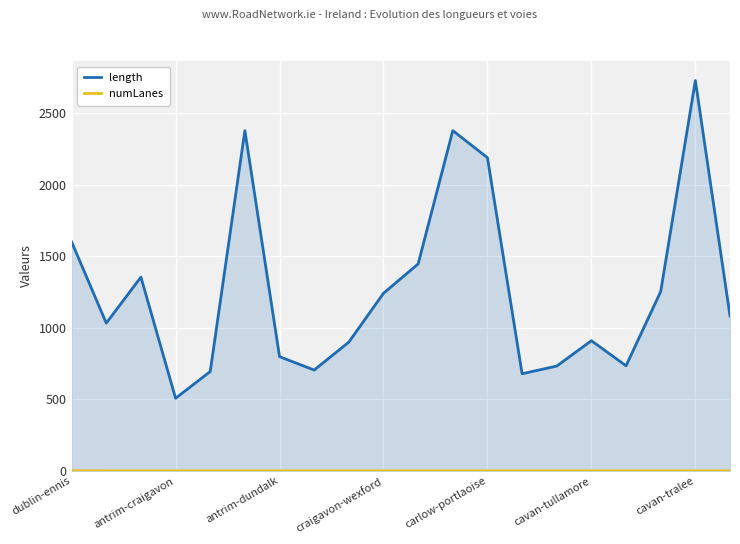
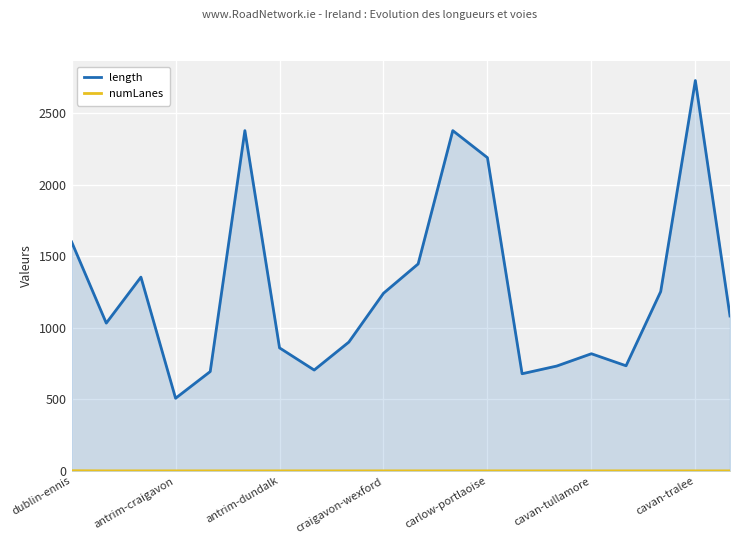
  {
    "length": {
      "dublin-ennis": 1600,
      "antrim-craigavon": 510,
-     "antrim-dundalk": 800,
+     "antrim-dundalk": 860,
      "craigavon-wexford": 1240,
      "carlow-portlaoise": 2190,
-     "cavan-tullamore": 910,
+     "cavan-tullamore": 820,
      "cavan-tralee": 2730
    },
    "numLanes": {
      "dublin-ennis": 0,
      "antrim-craigavon": 0,
      "antrim-dundalk": 0,
      "craigavon-wexford": 0,
      "carlow-portlaoise": 0,
      "cavan-tullamore": 0,
      "cavan-tralee": 0
    }
  }
